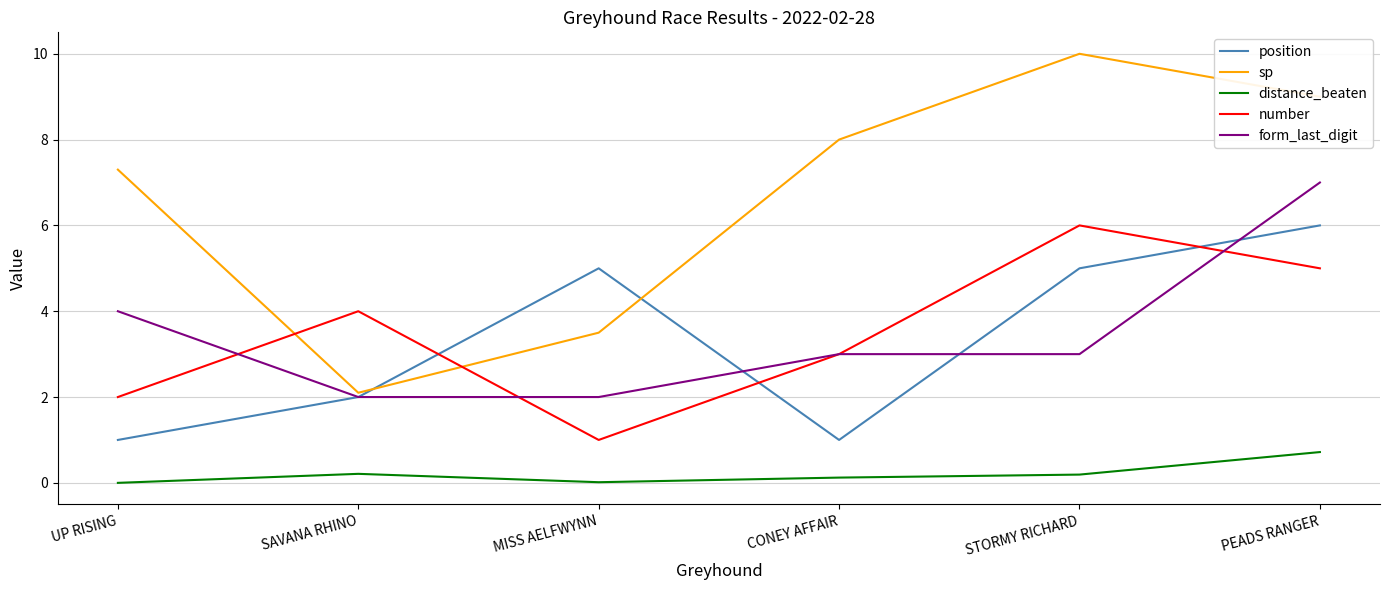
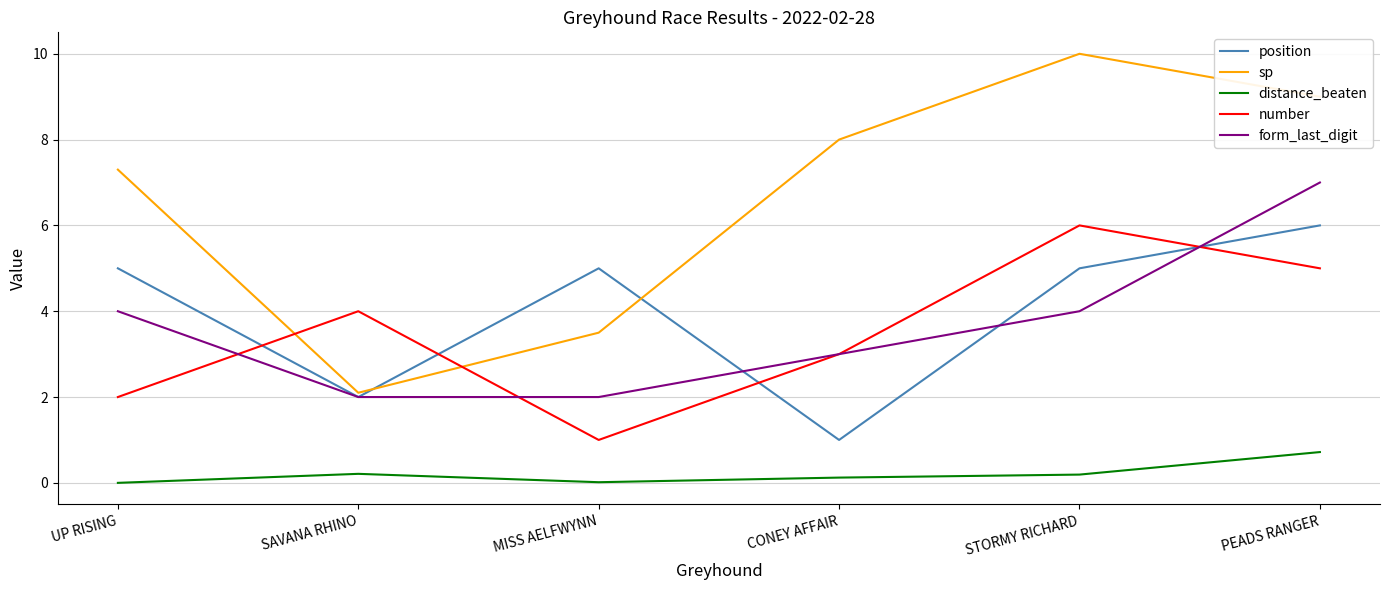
  {
    "position": {
-     "UP RISING": 1,
+     "UP RISING": 5,
      "MISS AELFWYNN": 5,
      "CONEY AFFAIR": 1,
      "STORMY RICHARD": 5,
      "PEADS RANGER": 6
    },
    "sp": {
      "UP RISING": 7.3,
      "SAVANA RHINO": 2.1,
      "MISS AELFWYNN": 3.5,
      "CONEY AFFAIR": 8,
      "STORMY RICHARD": 10
    },
    "distance_beaten": {
      "UP RISING": 0,
      "SAVANA RHINO": 0.2,
      "MISS AELFWYNN": 0,
      "CONEY AFFAIR": 0.1,
      "STORMY RICHARD": 0.2,
      "PEADS RANGER": 0.7
    },
    "number": {
      "UP RISING": 2,
      "SAVANA RHINO": 4,
      "MISS AELFWYNN": 1,
      "STORMY RICHARD": 6,
      "PEADS RANGER": 5
    },
    "form_last_digit": {
      "UP RISING": 4,
      "MISS AELFWYNN": 2,
-     "STORMY RICHARD": 3,
+     "STORMY RICHARD": 4,
      "PEADS RANGER": 7
    }
  }
